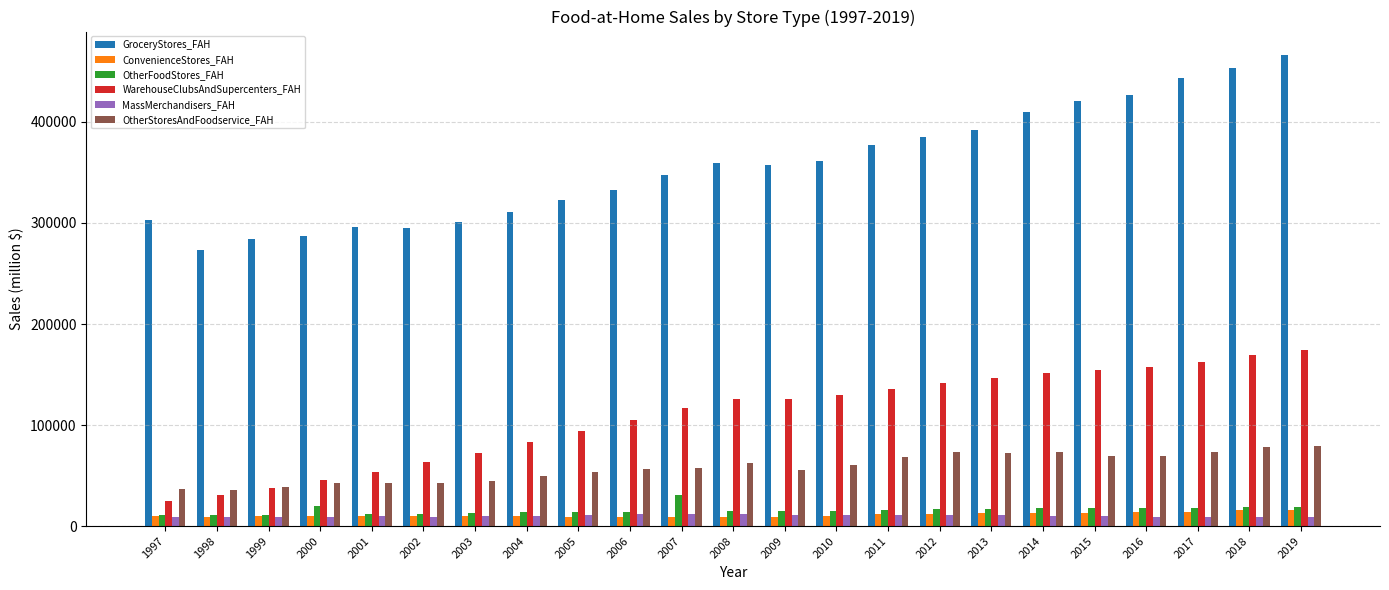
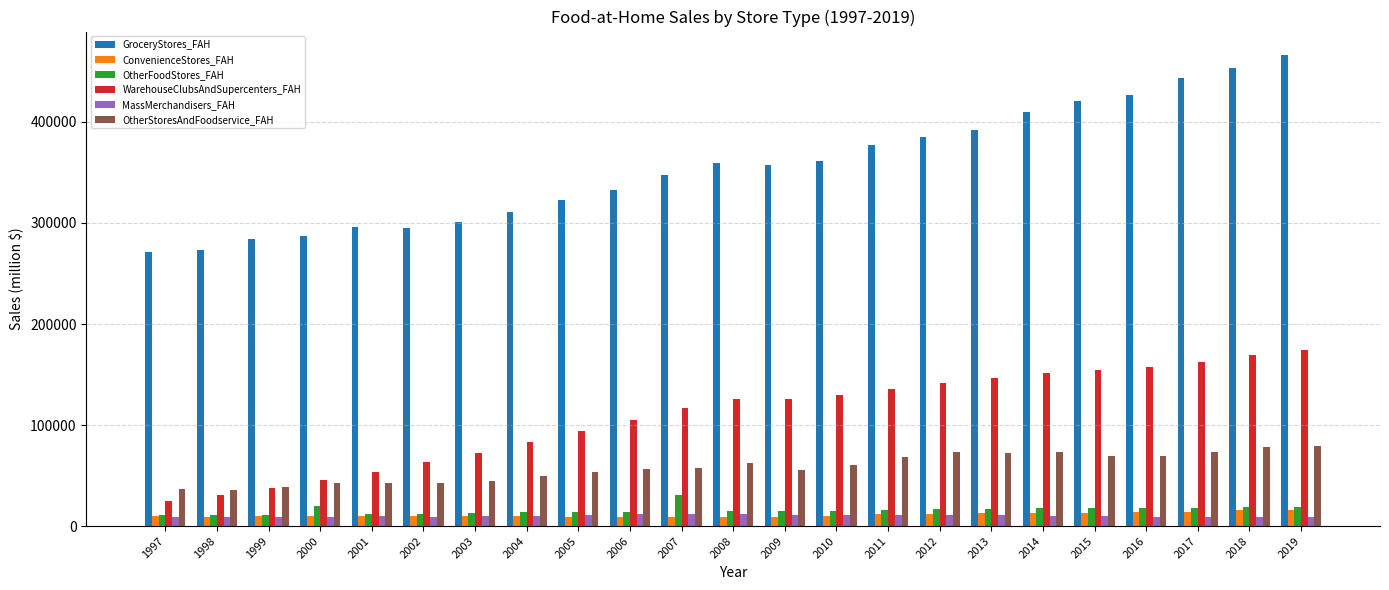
  {
    "GroceryStores_FAH": {
-     "1997": 303000,
+     "1997": 271000,
      "1998": 274000,
      "1999": 284000,
      "2000": 287000,
      "2001": 296000,
      "2002": 295000,
      "2003": 301000,
      "2004": 311000,
      "2005": 323000,
      "2006": 333000,
      "2007": 347000,
      "2008": 359000,
      "2009": 357000,
      "2010": 361000,
      "2011": 377000,
      "2012": 385000,
      "2013": 392000,
      "2014": 410000,
      "2015": 420000,
      "2016": 427000,
      "2017": 443000,
      "2018": 454000,
      "2019": 466000
    },
    "ConvenienceStores_FAH": {
      "1997": 10000,
      "1998": 9000,
      "1999": 9000,
      "2000": 10000,
      "2001": 10000,
      "2002": 10000,
      "2003": 10000,
      "2004": 10000,
      "2005": 9000,
      "2006": 9000,
      "2007": 9000,
      "2008": 9000,
      "2009": 9000,
      "2010": 10000,
      "2011": 12000,
      "2012": 12000,
      "2013": 13000,
      "2014": 13000,
      "2015": 13000,
      "2016": 14000,
      "2017": 14000,
      "2018": 16000,
      "2019": 16000
    },
    "OtherFoodStores_FAH": {
      "1997": 11000,
      "1998": 11000,
      "1999": 11000,
      "2000": 19000,
      "2001": 12000,
      "2002": 12000,
      "2003": 13000,
      "2004": 14000,
      "2005": 14000,
      "2006": 14000,
      "2007": 30000,
      "2008": 15000,
      "2009": 15000,
      "2010": 15000,
      "2011": 16000,
      "2012": 17000,
      "2013": 17000,
      "2014": 17000,
      "2015": 18000,
      "2016": 18000,
      "2017": 18000,
      "2018": 19000,
      "2019": 18000
    },
    "WarehouseClubsAndSupercenters_FAH": {
      "1997": 25000,
      "1998": 31000,
      "1999": 38000,
      "2000": 45000,
      "2001": 54000,
      "2002": 63000,
      "2003": 73000,
      "2004": 83000,
      "2005": 95000,
      "2006": 105000,
      "2007": 117000,
      "2008": 125000,
      "2009": 126000,
      "2010": 130000,
      "2011": 136000,
      "2012": 142000,
      "2013": 147000,
      "2014": 152000,
      "2015": 154000,
      "2016": 157000,
      "2017": 163000,
      "2018": 169000,
      "2019": 174000
    },
    "MassMerchandisers_FAH": {
      "1997": 9000,
      "1998": 9000,
      "1999": 9000,
      "2000": 9000,
      "2001": 10000,
      "2002": 9000,
      "2003": 10000,
      "2004": 10000,
      "2005": 11000,
      "2006": 11000,
      "2007": 12000,
      "2008": 12000,
      "2009": 11000,
      "2010": 11000,
      "2011": 11000,
      "2012": 11000,
      "2013": 11000,
      "2014": 10000,
      "2015": 10000,
      "2016": 9000,
      "2017": 9000,
      "2018": 9000,
      "2019": 9000
    },
    "OtherStoresAndFoodservice_FAH": {
      "1997": 36000,
      "1998": 36000,
      "1999": 38000,
      "2000": 43000,
      "2001": 43000,
      "2002": 43000,
      "2003": 45000,
      "2004": 49000,
      "2005": 53000,
      "2006": 56000,
      "2007": 58000,
      "2008": 62000,
      "2009": 55000,
      "2010": 61000,
      "2011": 68000,
      "2012": 73000,
      "2013": 72000,
      "2014": 73000,
      "2015": 69000,
      "2016": 69000,
      "2017": 73000,
      "2018": 78000,
      "2019": 79000
    }
  }
